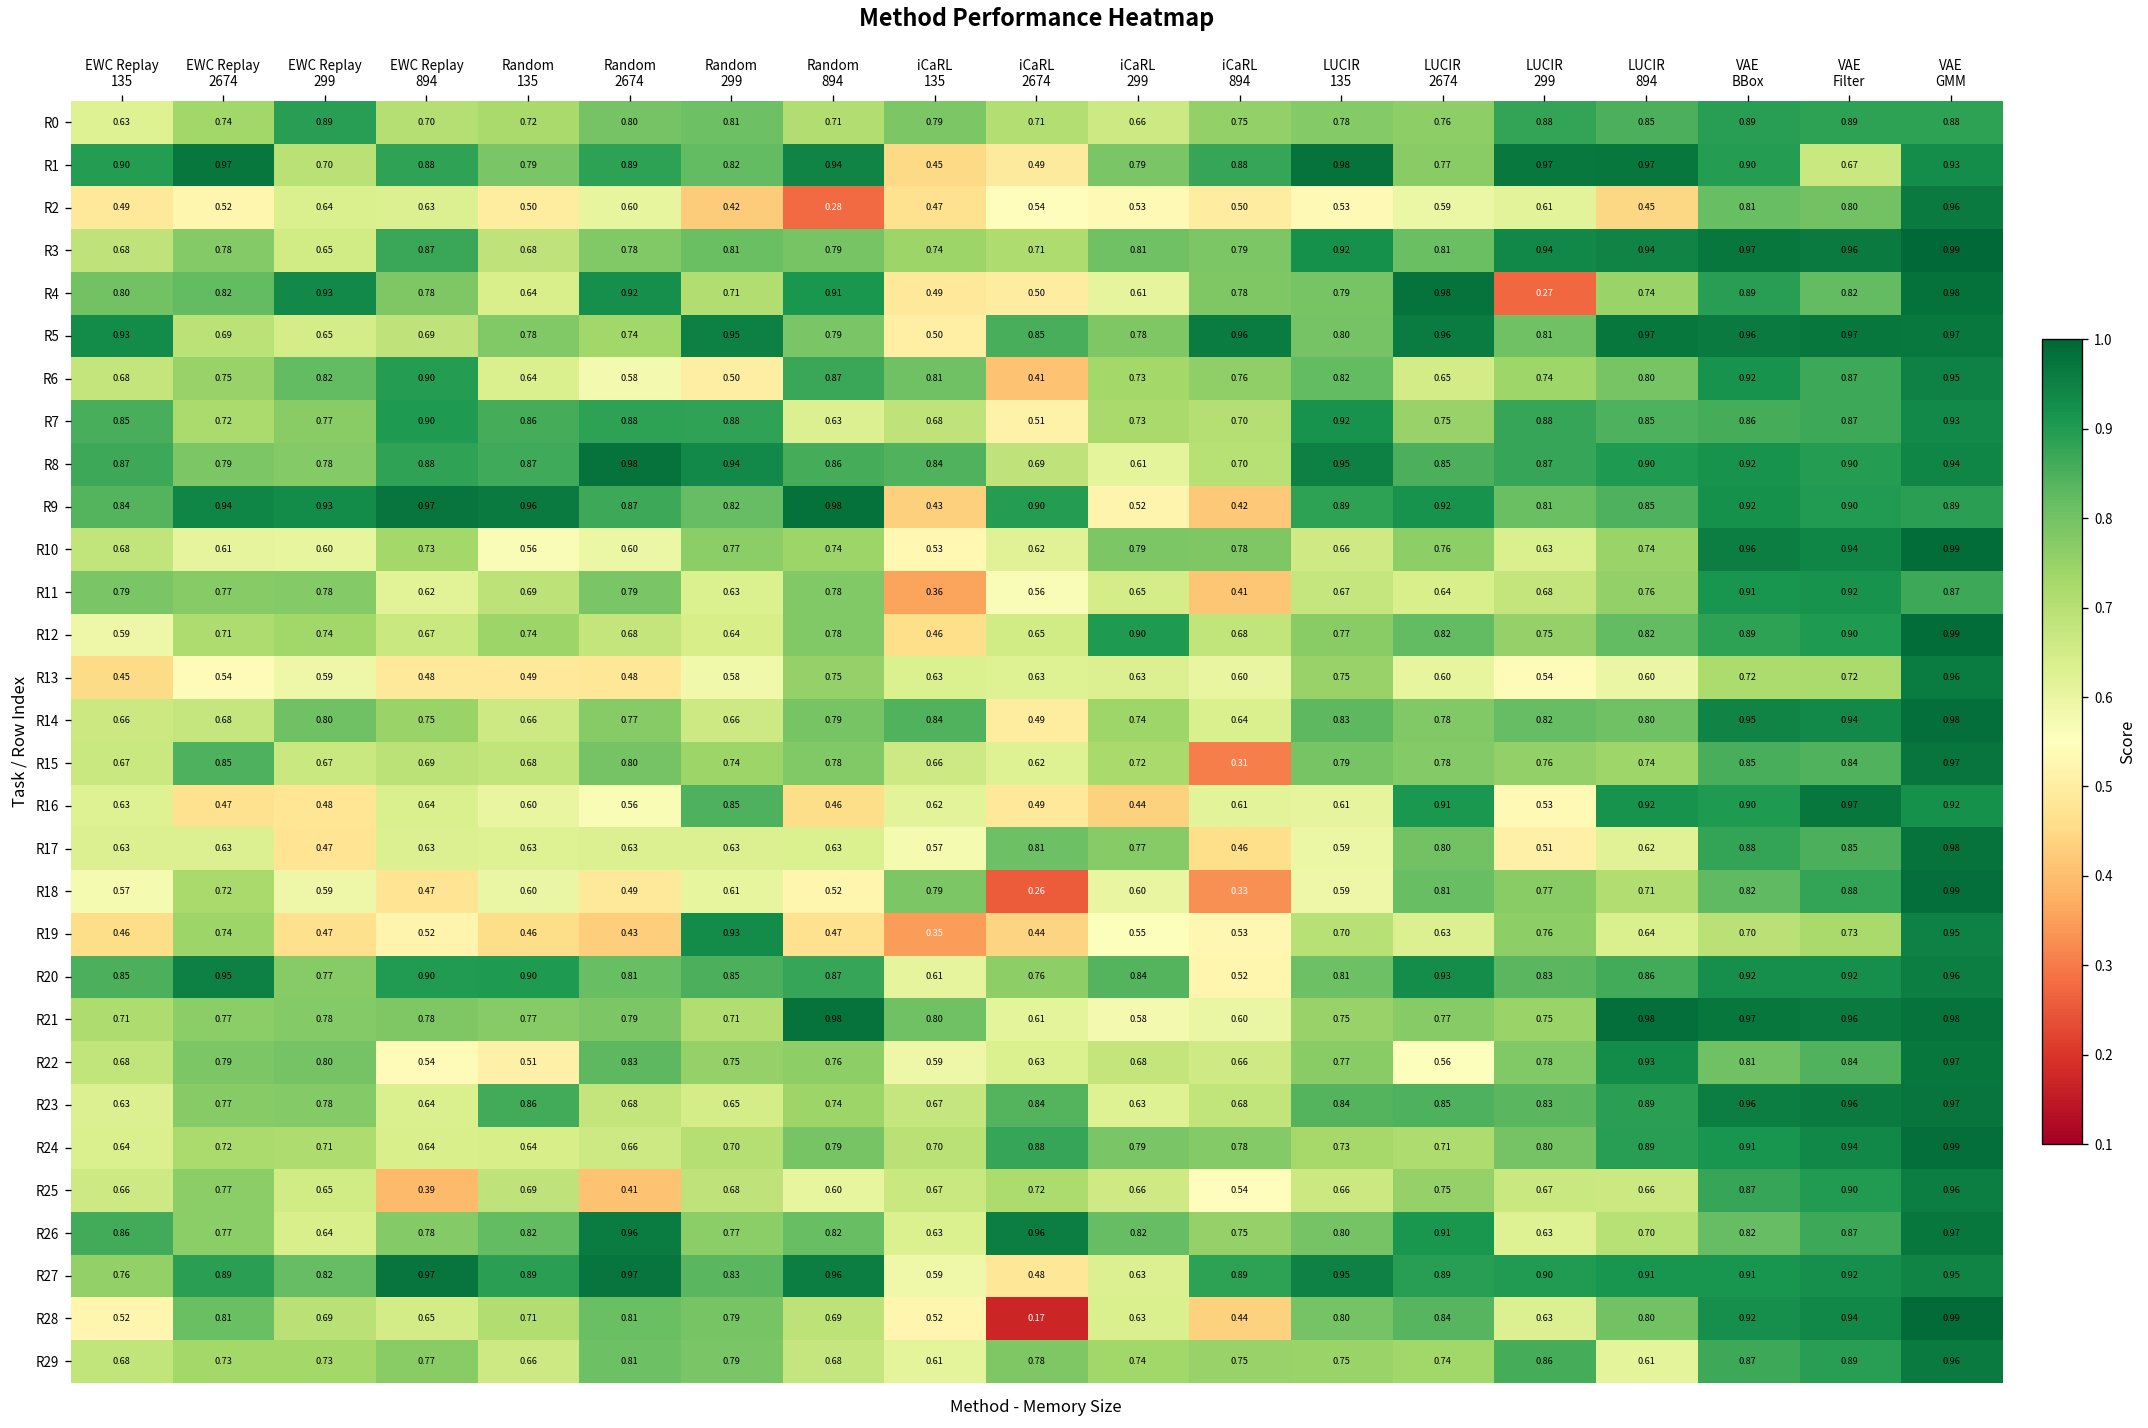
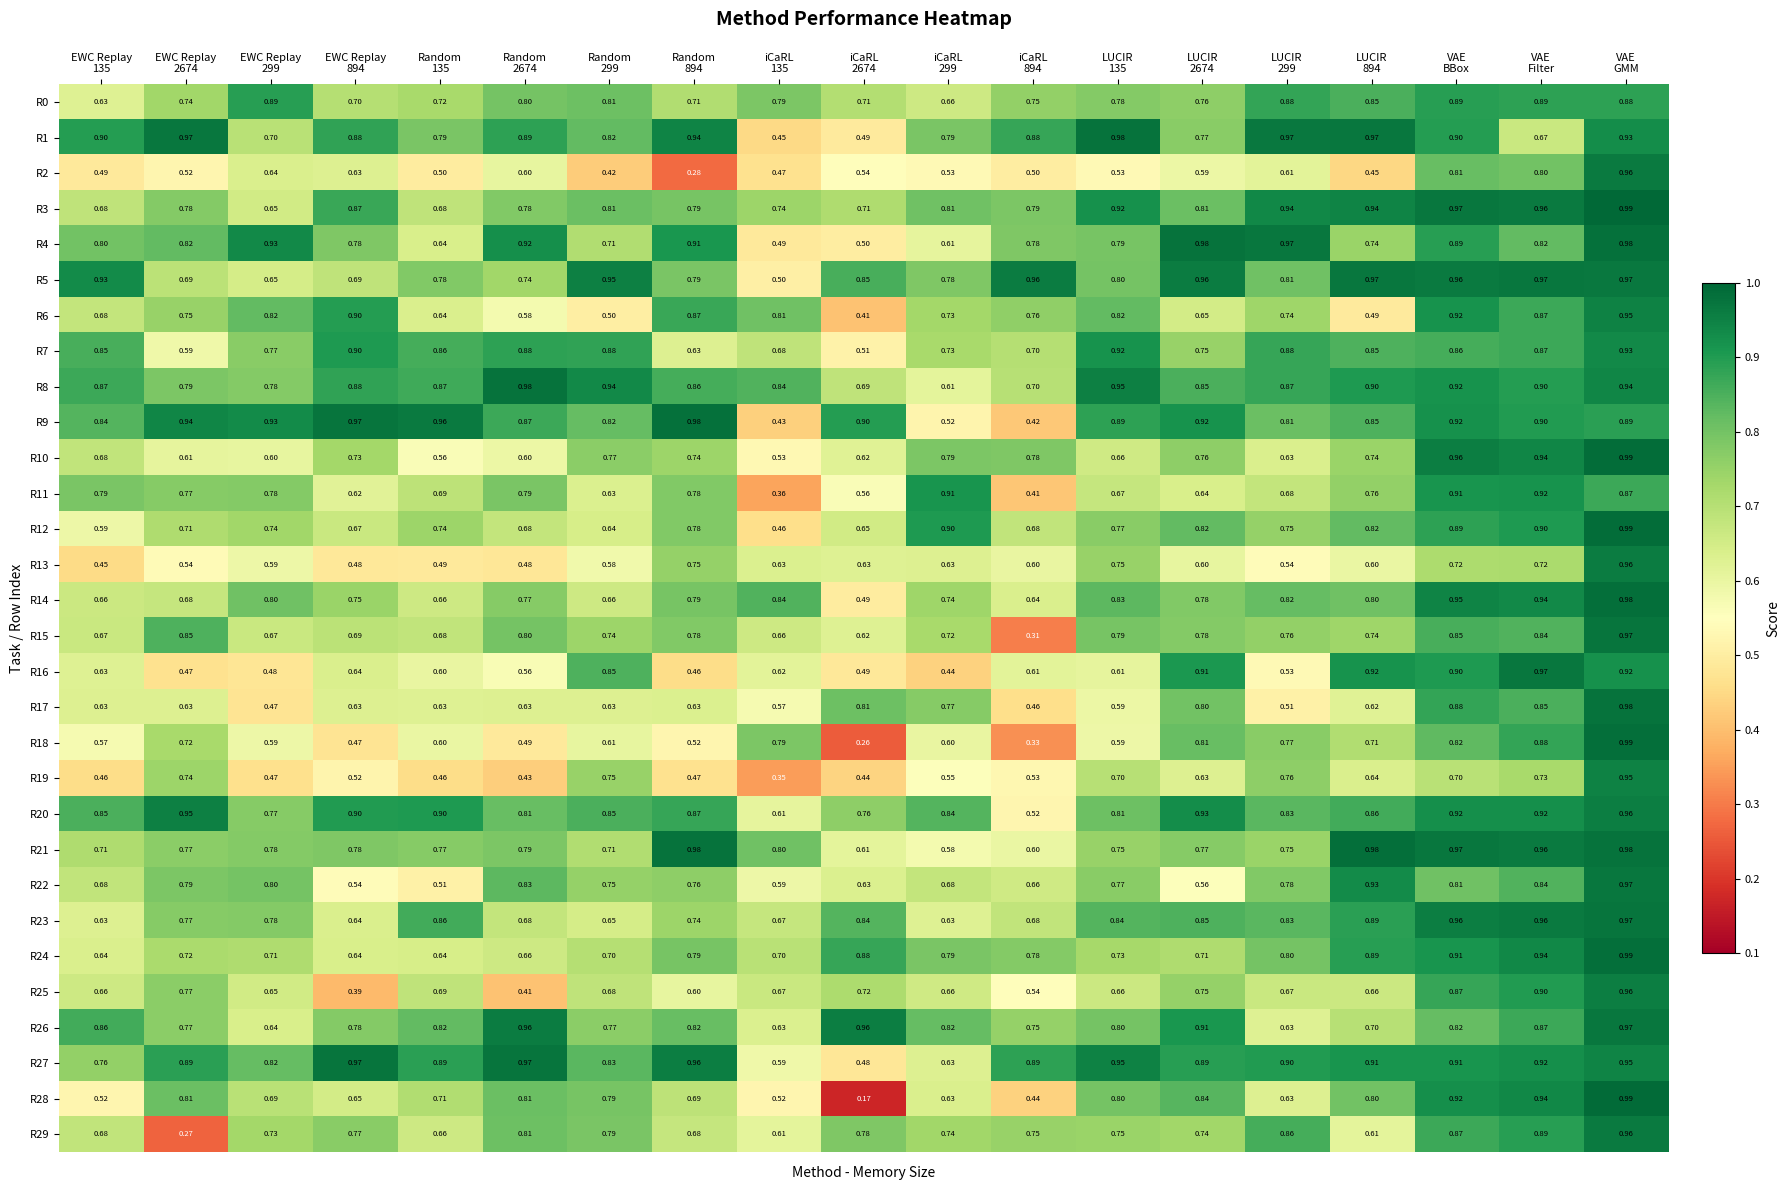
  {
    "R4": {
      "EWC Replay 135": 0.80,
      "EWC Replay 2674": 0.82,
      "EWC Replay 299": 0.93,
      "EWC Replay 894": 0.78,
      "Random 135": 0.64,
      "Random 2674": 0.92,
      "Random 299": 0.71,
      "Random 894": 0.91,
      "iCaRL 135": 0.49,
      "iCaRL 2674": 0.50,
      "iCaRL 299": 0.61,
      "iCaRL 894": 0.78,
      "LUCIR 135": 0.79,
      "LUCIR 2674": 0.98,
-     "LUCIR 299": 0.27,
+     "LUCIR 299": 0.97,
      "LUCIR 894": 0.74,
      "VAE BBox": 0.89,
      "VAE Filter": 0.82,
      "VAE GMM": 0.98
    },
    "R6": {
      "EWC Replay 135": 0.68,
      "EWC Replay 2674": 0.75,
      "EWC Replay 299": 0.82,
      "EWC Replay 894": 0.90,
      "Random 135": 0.64,
      "Random 2674": 0.58,
      "Random 299": 0.50,
      "Random 894": 0.87,
      "iCaRL 135": 0.81,
      "iCaRL 2674": 0.41,
      "iCaRL 299": 0.73,
      "iCaRL 894": 0.76,
      "LUCIR 135": 0.82,
      "LUCIR 2674": 0.65,
      "LUCIR 299": 0.74,
-     "LUCIR 894": 0.80,
+     "LUCIR 894": 0.49,
      "VAE BBox": 0.92,
      "VAE Filter": 0.87,
      "VAE GMM": 0.95
    },
    "R7": {
      "EWC Replay 135": 0.85,
-     "EWC Replay 2674": 0.72,
+     "EWC Replay 2674": 0.59,
      "EWC Replay 299": 0.77,
      "EWC Replay 894": 0.90,
      "Random 135": 0.86,
      "Random 2674": 0.88,
      "Random 299": 0.88,
      "Random 894": 0.63,
      "iCaRL 135": 0.68,
      "iCaRL 2674": 0.51,
      "iCaRL 299": 0.73,
      "iCaRL 894": 0.70,
      "LUCIR 135": 0.92,
      "LUCIR 2674": 0.75,
      "LUCIR 299": 0.88,
      "LUCIR 894": 0.85,
      "VAE BBox": 0.86,
      "VAE Filter": 0.87,
      "VAE GMM": 0.93
    },
    "R11": {
      "EWC Replay 135": 0.79,
      "EWC Replay 2674": 0.77,
      "EWC Replay 299": 0.78,
      "EWC Replay 894": 0.62,
      "Random 135": 0.69,
      "Random 2674": 0.79,
      "Random 299": 0.63,
      "Random 894": 0.78,
      "iCaRL 135": 0.36,
      "iCaRL 2674": 0.56,
-     "iCaRL 299": 0.65,
+     "iCaRL 299": 0.91,
      "iCaRL 894": 0.41,
      "LUCIR 135": 0.67,
      "LUCIR 2674": 0.64,
      "LUCIR 299": 0.68,
      "LUCIR 894": 0.76,
      "VAE BBox": 0.91,
      "VAE Filter": 0.92,
      "VAE GMM": 0.87
    },
    "R19": {
      "EWC Replay 135": 0.46,
      "EWC Replay 2674": 0.74,
      "EWC Replay 299": 0.47,
      "EWC Replay 894": 0.52,
      "Random 135": 0.46,
      "Random 2674": 0.43,
-     "Random 299": 0.93,
+     "Random 299": 0.75,
      "Random 894": 0.47,
      "iCaRL 135": 0.35,
      "iCaRL 2674": 0.44,
      "iCaRL 299": 0.55,
      "iCaRL 894": 0.53,
      "LUCIR 135": 0.70,
      "LUCIR 2674": 0.63,
      "LUCIR 299": 0.76,
      "LUCIR 894": 0.64,
      "VAE BBox": 0.70,
      "VAE Filter": 0.73,
      "VAE GMM": 0.95
    },
    "R29": {
      "EWC Replay 135": 0.68,
-     "EWC Replay 2674": 0.73,
+     "EWC Replay 2674": 0.27,
      "EWC Replay 299": 0.73,
      "EWC Replay 894": 0.77,
      "Random 135": 0.66,
      "Random 2674": 0.81,
      "Random 299": 0.79,
      "Random 894": 0.68,
      "iCaRL 135": 0.61,
      "iCaRL 2674": 0.78,
      "iCaRL 299": 0.74,
      "iCaRL 894": 0.75,
      "LUCIR 135": 0.75,
      "LUCIR 2674": 0.74,
      "LUCIR 299": 0.86,
      "LUCIR 894": 0.61,
      "VAE BBox": 0.87,
      "VAE Filter": 0.89,
      "VAE GMM": 0.96
    }
  }
